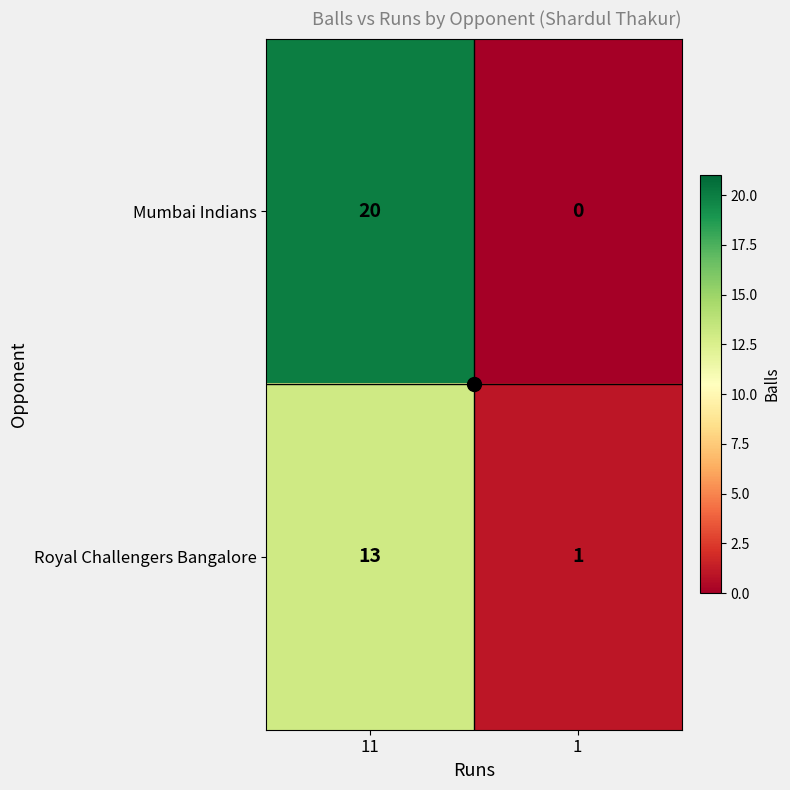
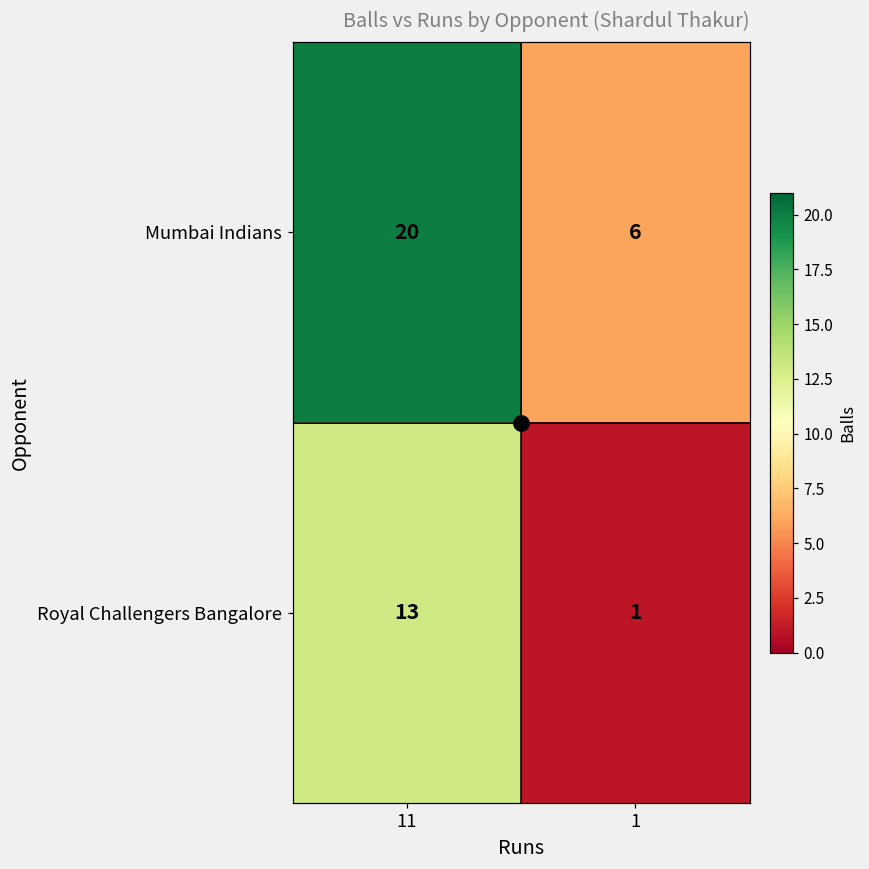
  {
    "Mumbai Indians": {
      "11": 20,
-     "1": 0
+     "1": 6
    },
    "Royal Challengers Bangalore": {
      "11": 13,
      "1": 1
    }
  }
